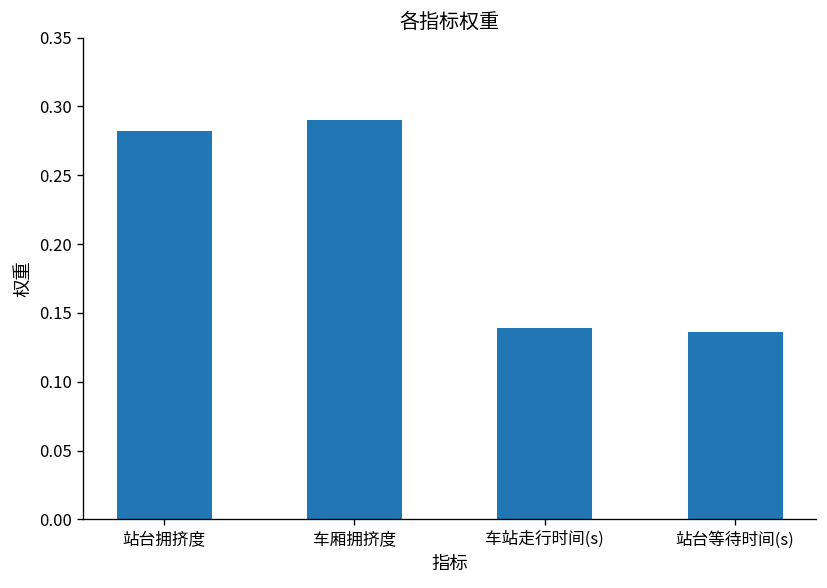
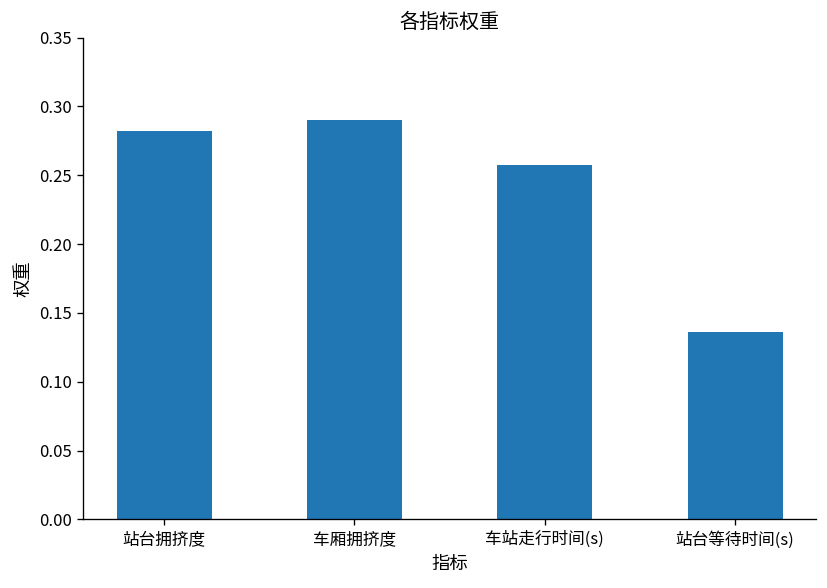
  {
    "站台拥挤度": 0.282,
    "车厢拥挤度": 0.290,
-   "车站走行时间(s)": 0.139,
+   "车站走行时间(s)": 0.257,
    "站台等待时间(s)": 0.136
  }
